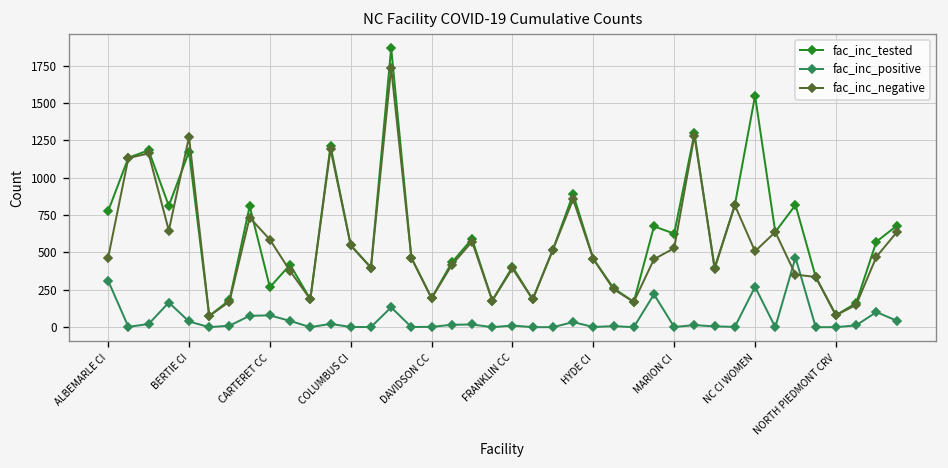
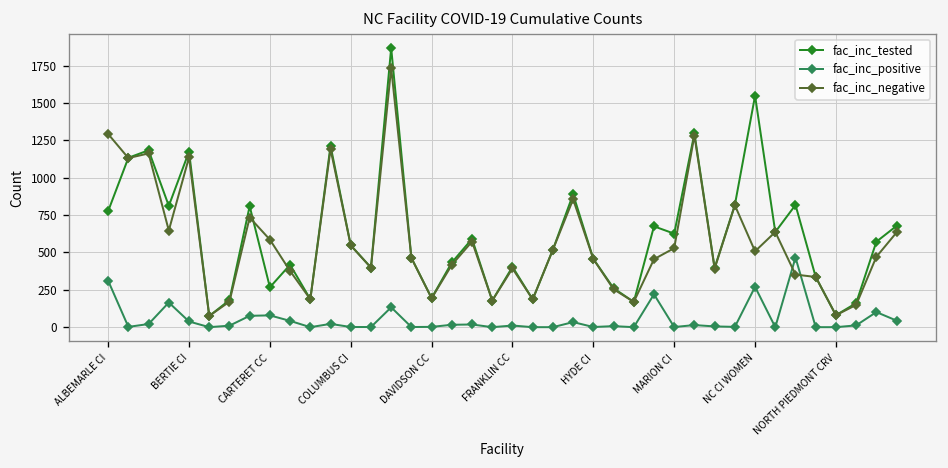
  {
    "fac_inc_negative": {
-     "ALBEMARLE CI": 470,
-     "BERTIE CI": 1270,
+     "ALBEMARLE CI": 1290,
+     "BERTIE CI": 1140,
      "CARTERET CC": 590,
      "MARION CI": 530,
      "NC CI WOMEN": 510
    }
  }
